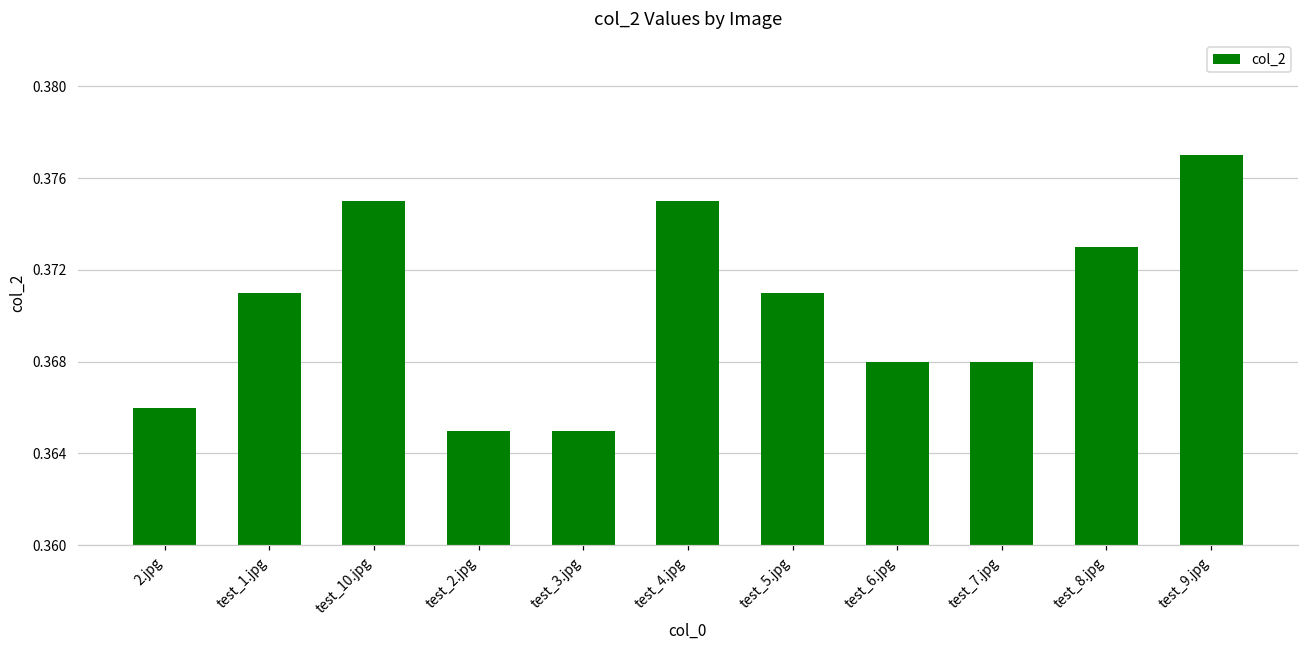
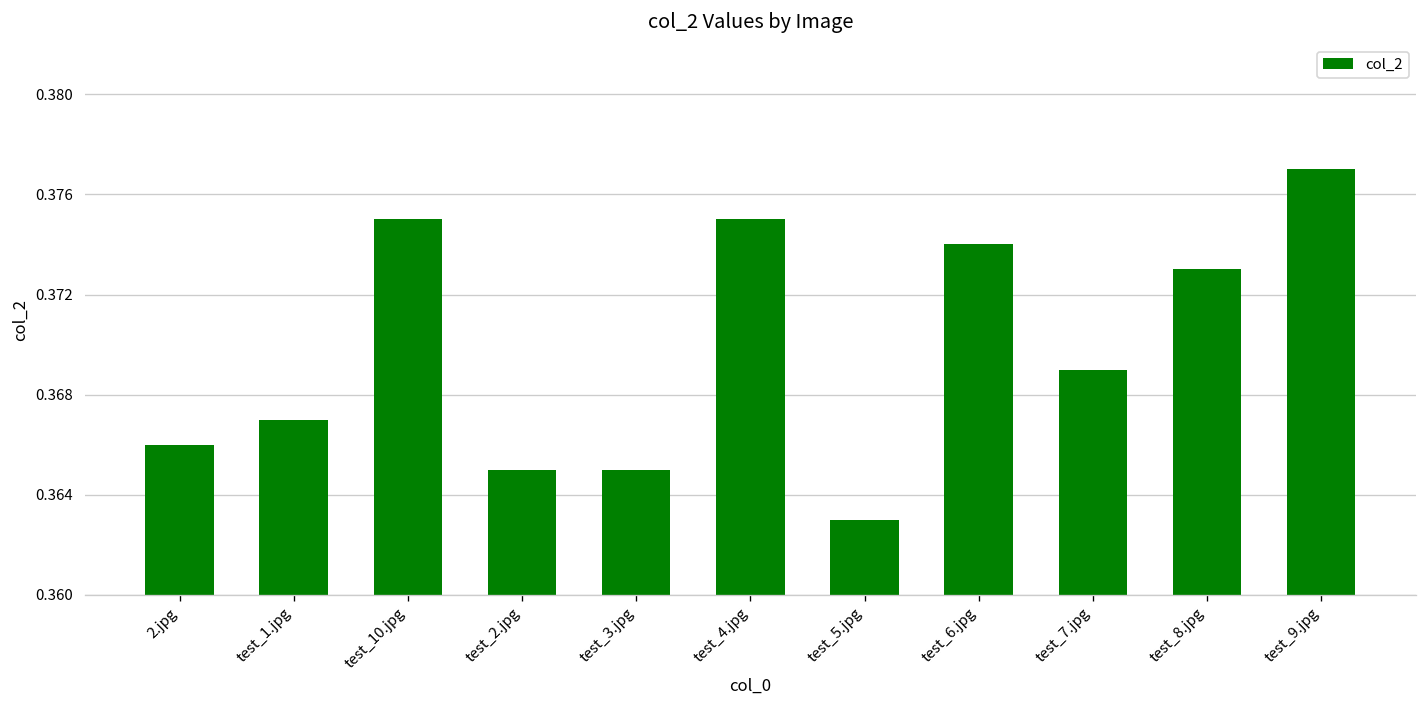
  {
    "2.jpg": 0.366,
-   "test_1.jpg": 0.371,
+   "test_1.jpg": 0.367,
    "test_10.jpg": 0.375,
    "test_2.jpg": 0.365,
    "test_3.jpg": 0.365,
    "test_4.jpg": 0.375,
-   "test_5.jpg": 0.371,
-   "test_6.jpg": 0.368,
-   "test_7.jpg": 0.368,
+   "test_5.jpg": 0.363,
+   "test_6.jpg": 0.374,
+   "test_7.jpg": 0.369,
    "test_8.jpg": 0.373,
    "test_9.jpg": 0.377
  }
